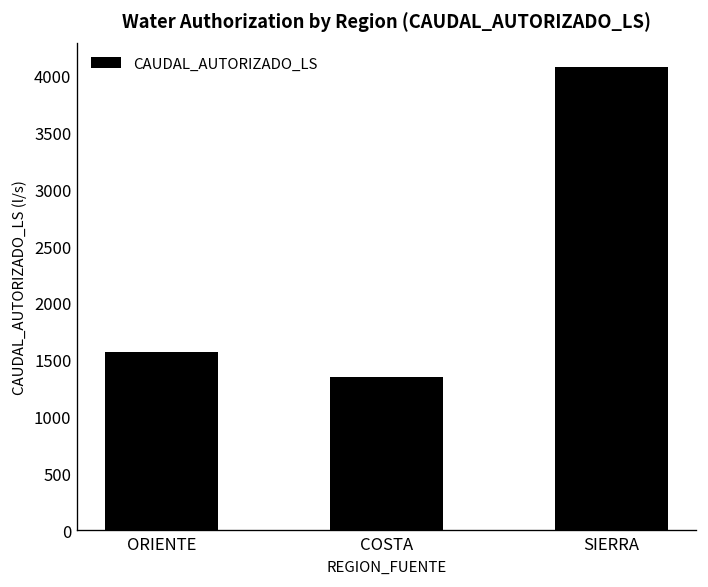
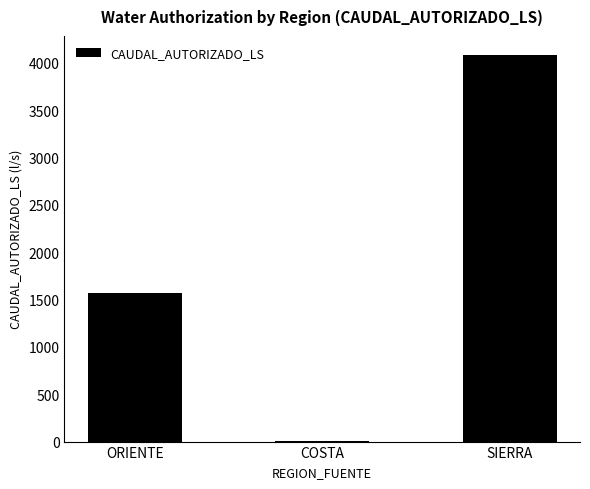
  {
    "ORIENTE": 1600,
-   "COSTA": 1300,
+   "COSTA": 0,
    "SIERRA": 4100
  }
